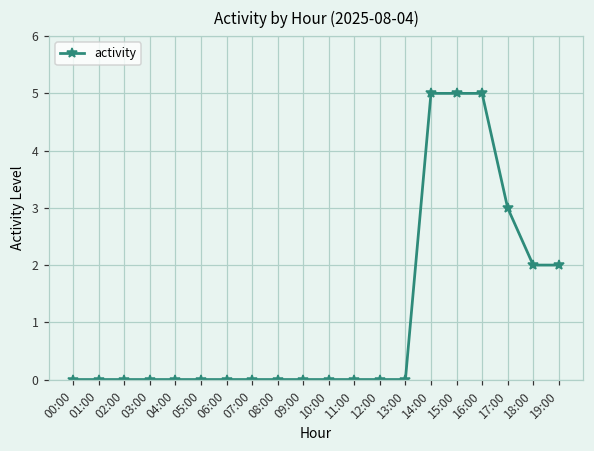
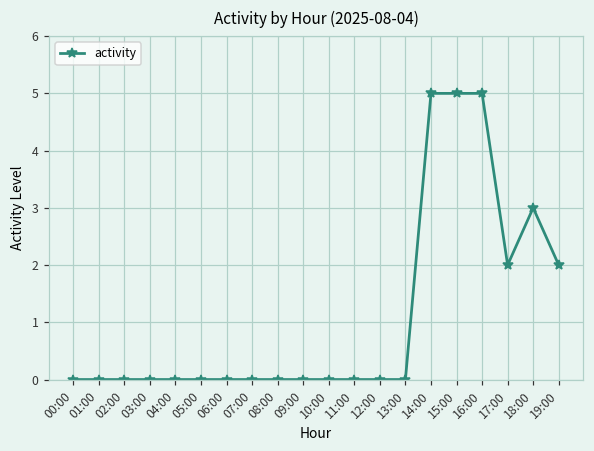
  {
    "00:00": 0,
    "01:00": 0,
    "02:00": 0,
    "03:00": 0,
    "04:00": 0,
    "05:00": 0,
    "06:00": 0,
    "07:00": 0,
    "08:00": 0,
    "09:00": 0,
    "10:00": 0,
    "11:00": 0,
    "12:00": 0,
    "13:00": 0,
    "14:00": 5,
    "15:00": 5,
    "16:00": 5,
-   "17:00": 3,
-   "18:00": 2,
+   "17:00": 2,
+   "18:00": 3,
    "19:00": 2
  }
